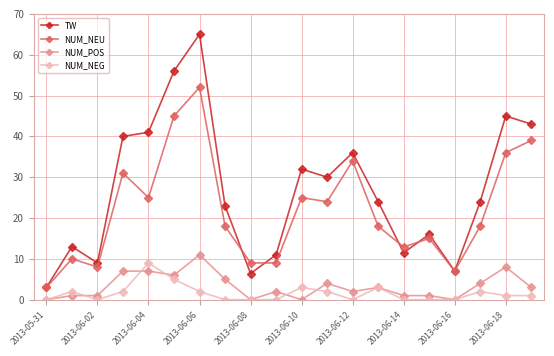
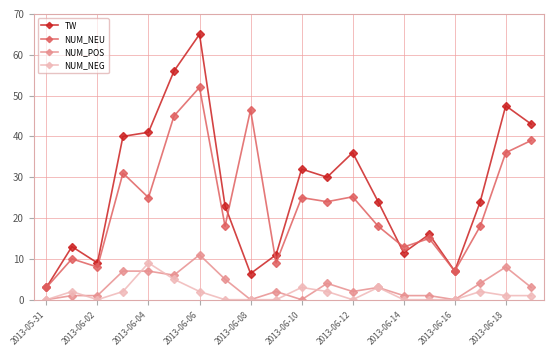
  {
    "TW": {
      "2013-06-02": 9,
      "2013-06-04": 41,
      "2013-06-06": 65,
      "2013-06-08": 6,
      "2013-06-10": 32,
      "2013-06-12": 36,
      "2013-06-14": 12,
-     "2013-06-18": 45
+     "2013-06-18": 48
    },
    "NUM_NEU": {
      "2013-06-02": 8,
      "2013-06-04": 25,
      "2013-06-06": 52,
-     "2013-06-08": 9,
+     "2013-06-08": 47,
      "2013-06-10": 25,
-     "2013-06-12": 34,
+     "2013-06-12": 25,
      "2013-06-14": 13,
      "2013-06-18": 36
    }
  }
